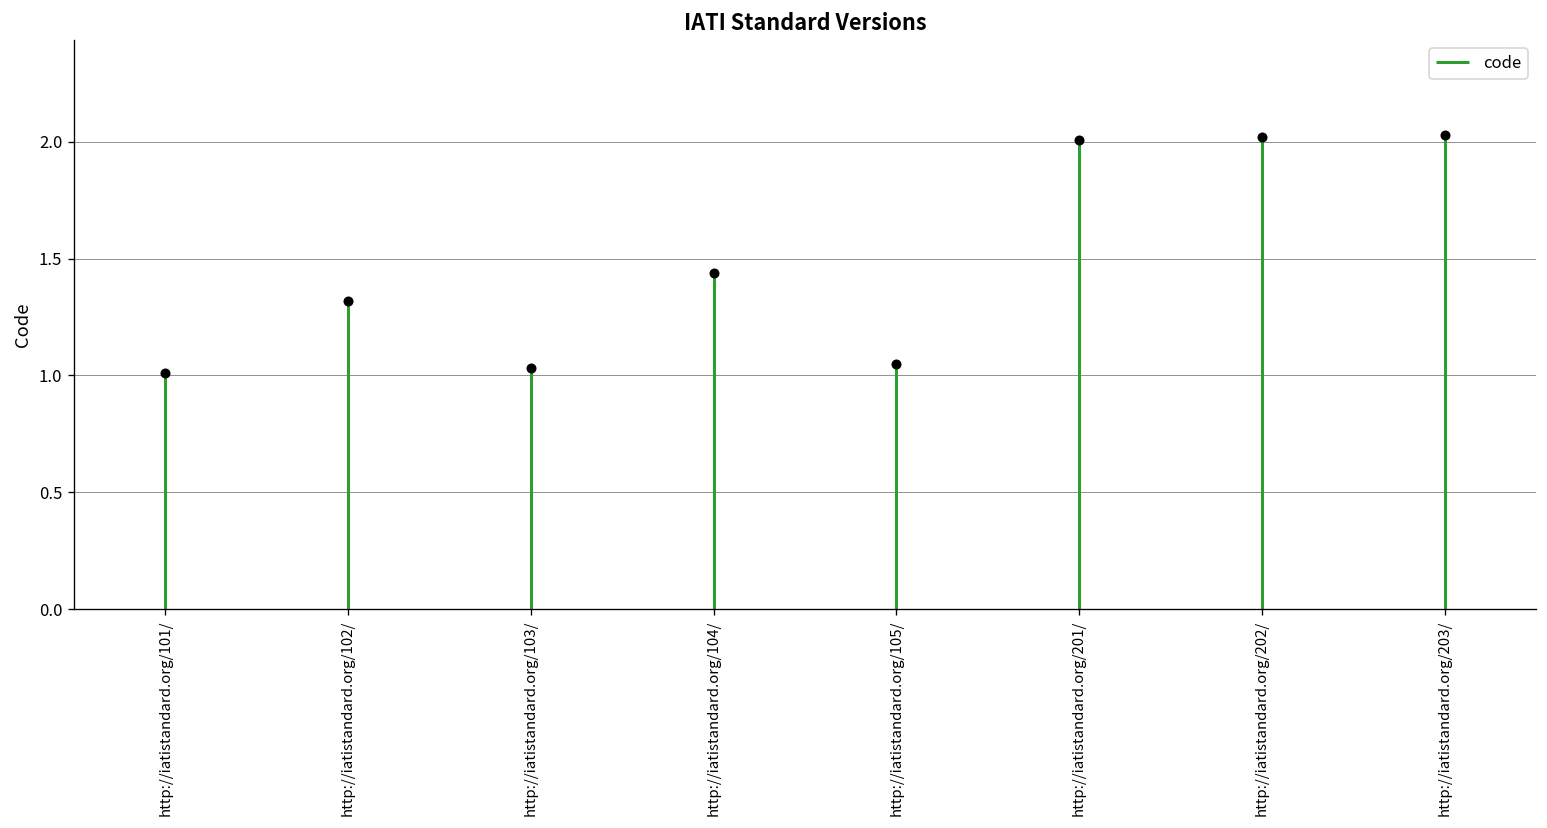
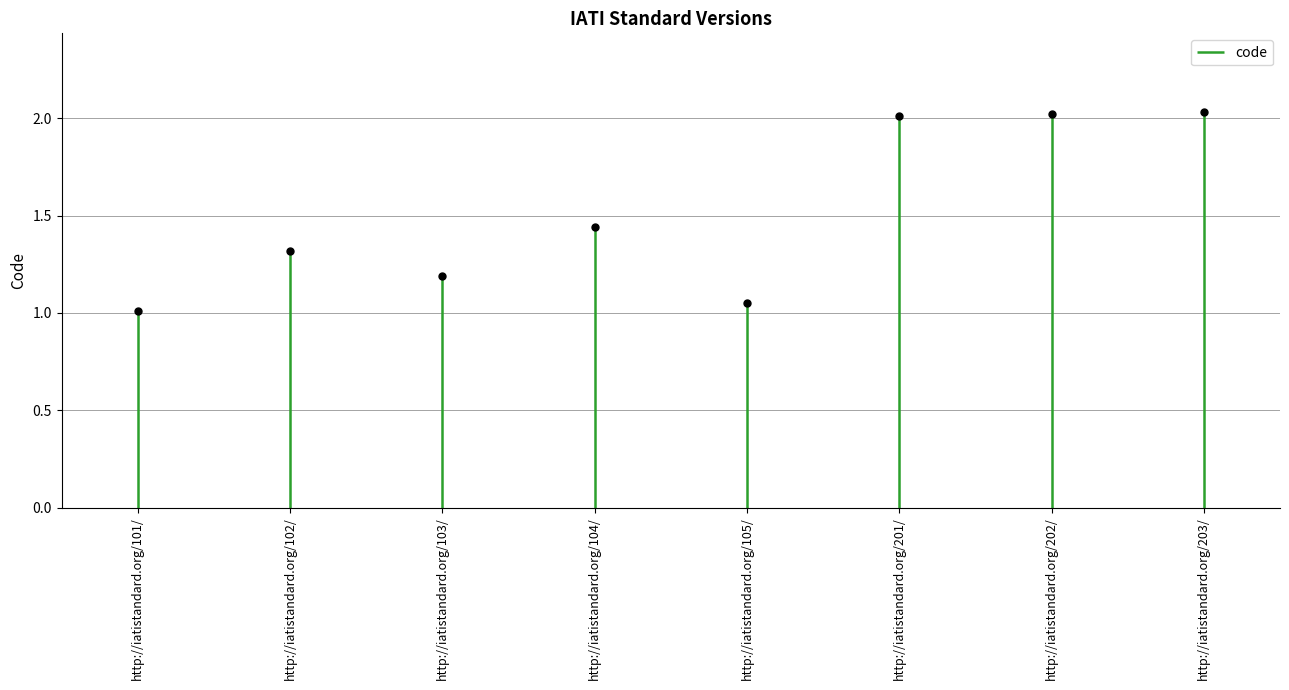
  {
    "http://iatistandard.org/101/": 1.01,
    "http://iatistandard.org/102/": 1.32,
-   "http://iatistandard.org/103/": 1.03,
+   "http://iatistandard.org/103/": 1.19,
    "http://iatistandard.org/104/": 1.44,
    "http://iatistandard.org/105/": 1.05,
    "http://iatistandard.org/201/": 2.01,
    "http://iatistandard.org/202/": 2.02,
    "http://iatistandard.org/203/": 2.03
  }
